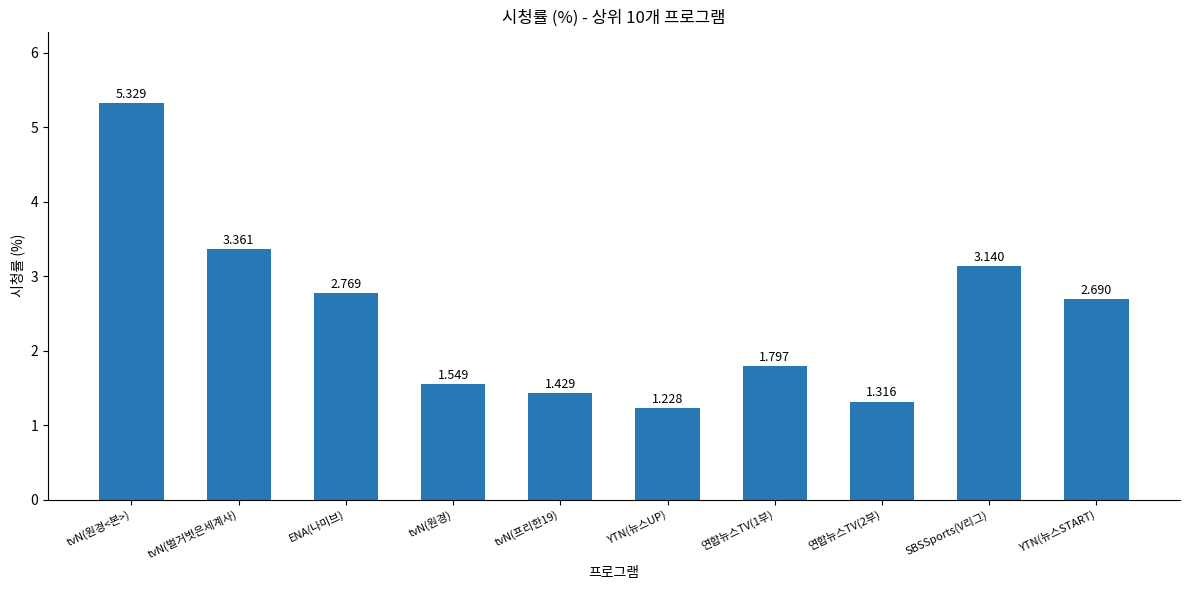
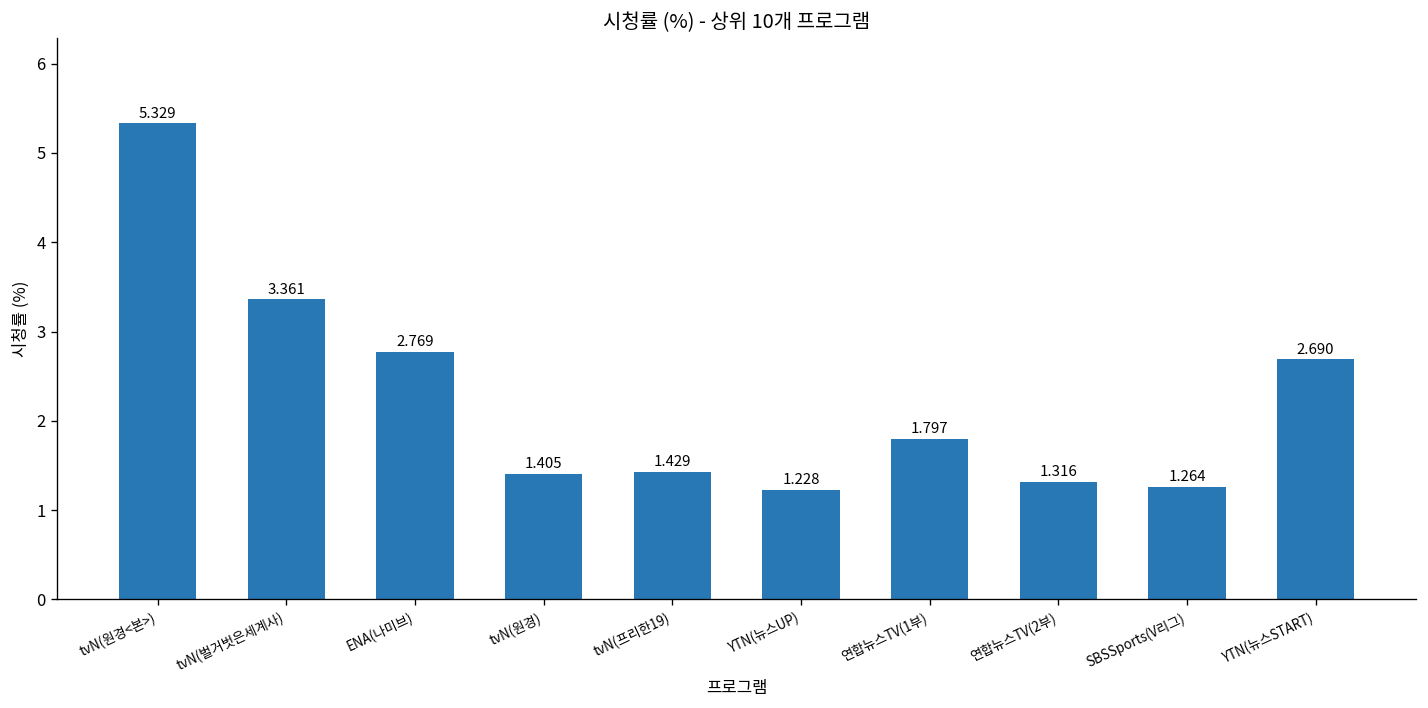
  {
    "tvN(원경<본>)": 5.329,
    "tvN(벌거벗은세계사)": 3.361,
    "ENA(나미브)": 2.769,
-   "tvN(원경)": 1.549,
+   "tvN(원경)": 1.405,
    "tvN(프리한19)": 1.429,
    "YTN(뉴스UP)": 1.228,
    "연합뉴스TV(1부)": 1.797,
    "연합뉴스TV(2부)": 1.316,
-   "SBSSports(V리그)": 3.140,
+   "SBSSports(V리그)": 1.264,
    "YTN(뉴스START)": 2.690
  }
